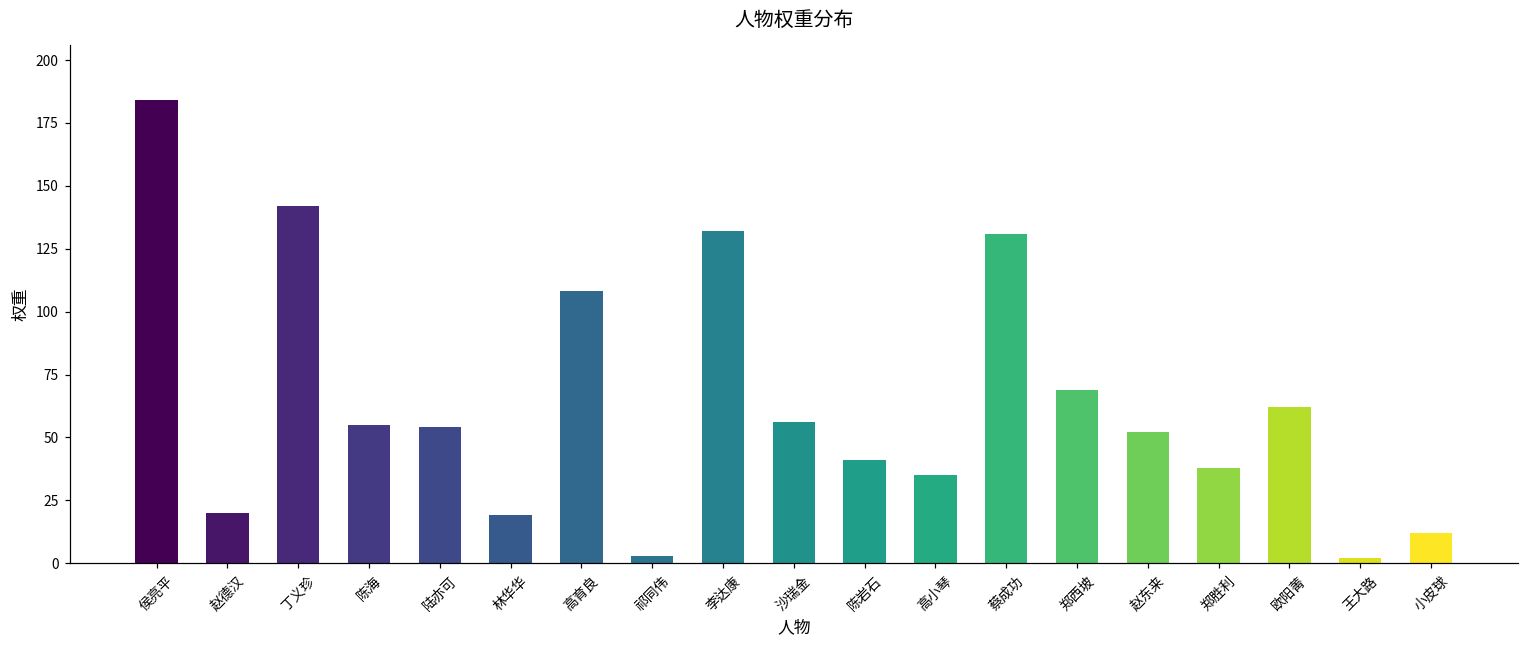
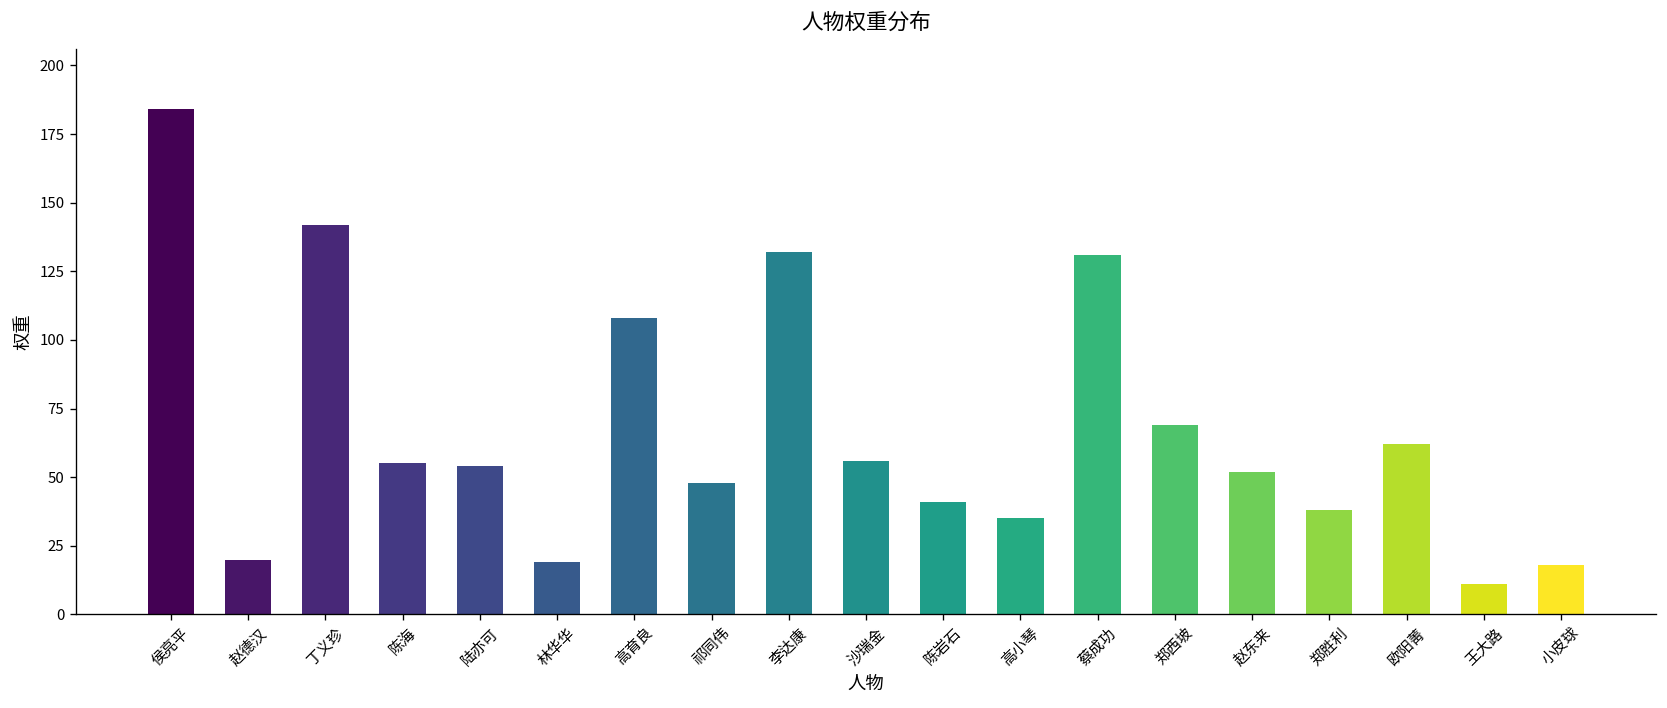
  {
    "侯亮平": 184,
    "赵德汉": 20,
    "丁义珍": 142,
    "陈海": 55,
    "陆亦可": 54,
    "林华华": 19,
    "高育良": 108,
-   "祁同伟": 3,
+   "祁同伟": 48,
    "李达康": 132,
    "沙瑞金": 56,
    "陈岩石": 41,
    "高小琴": 35,
    "蔡成功": 131,
    "郑西坡": 69,
    "赵东来": 52,
    "郑胜利": 38,
    "欧阳菁": 62,
-   "王大路": 2,
-   "小皮球": 12
+   "王大路": 11,
+   "小皮球": 18
  }
